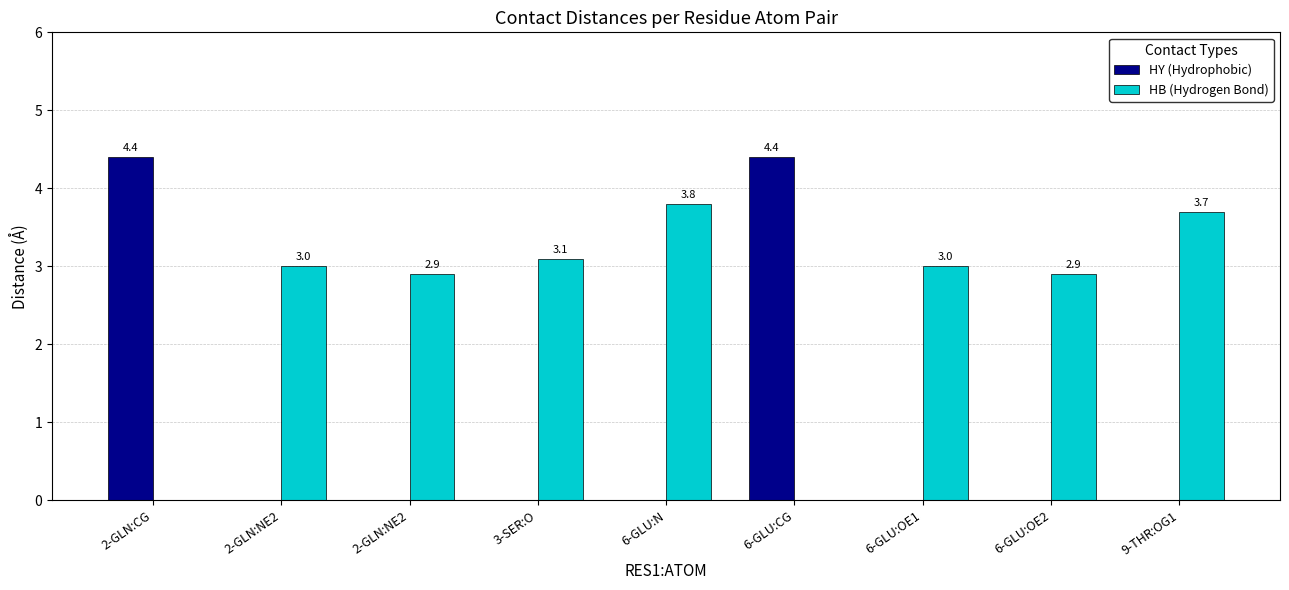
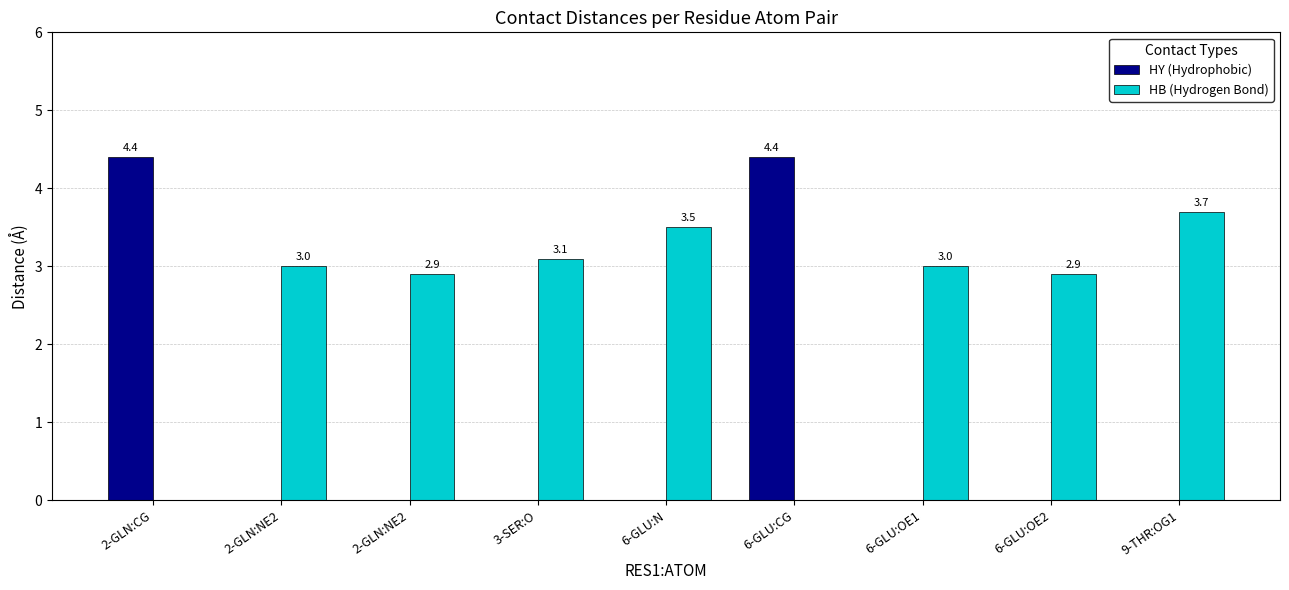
  {
    "HY (Hydrophobic)": {
      "2-GLN:CG": 4.4,
      "6-GLU:CG": 4.4
    },
    "HB (Hydrogen Bond)": {
      "3-SER:O": 3.1,
-     "6-GLU:N": 3.8,
+     "6-GLU:N": 3.5,
      "6-GLU:OE1": 3.0,
      "6-GLU:OE2": 2.9,
      "9-THR:OG1": 3.7
    }
  }
